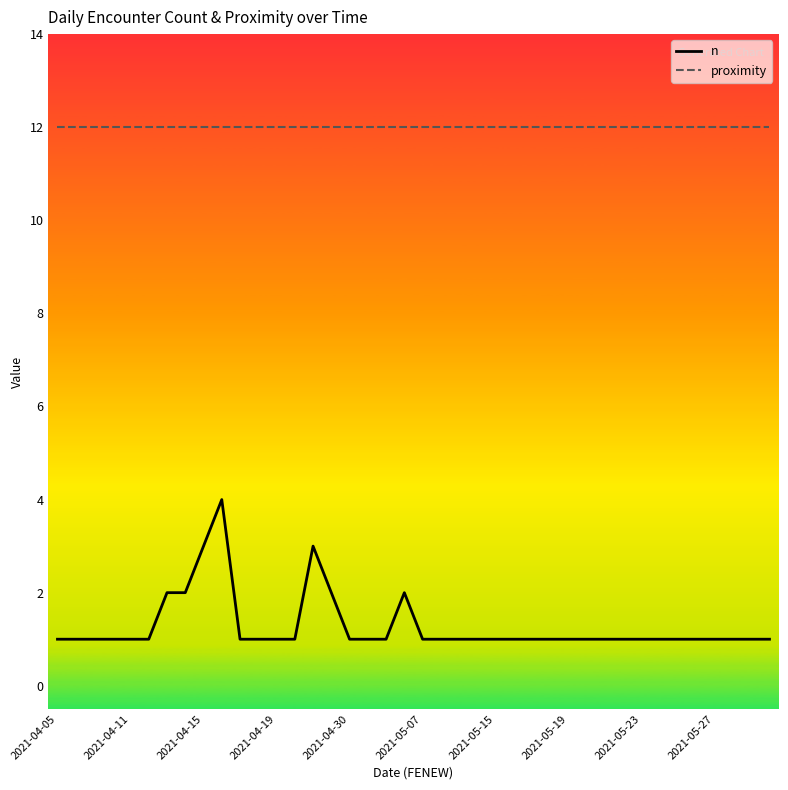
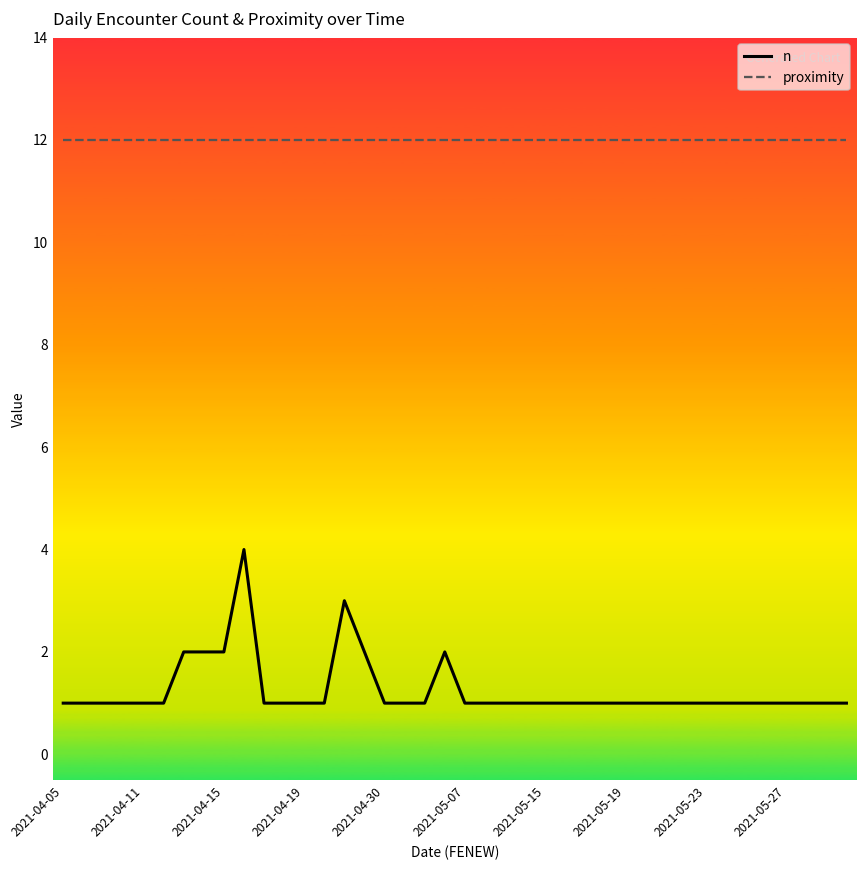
  {
    "n": {
      "2021-04-05": 1,
      "2021-04-11": 1,
-     "2021-04-15": 3,
+     "2021-04-15": 2,
      "2021-04-19": 1,
      "2021-04-30": 1,
      "2021-05-07": 1,
      "2021-05-15": 1,
      "2021-05-19": 1,
      "2021-05-23": 1,
      "2021-05-27": 1
    },
    "proximity": {
      "2021-04-05": 12,
      "2021-04-11": 12,
      "2021-04-15": 12,
      "2021-04-19": 12,
      "2021-04-30": 12,
      "2021-05-07": 12,
      "2021-05-15": 12,
      "2021-05-19": 12,
      "2021-05-23": 12,
      "2021-05-27": 12
    }
  }
